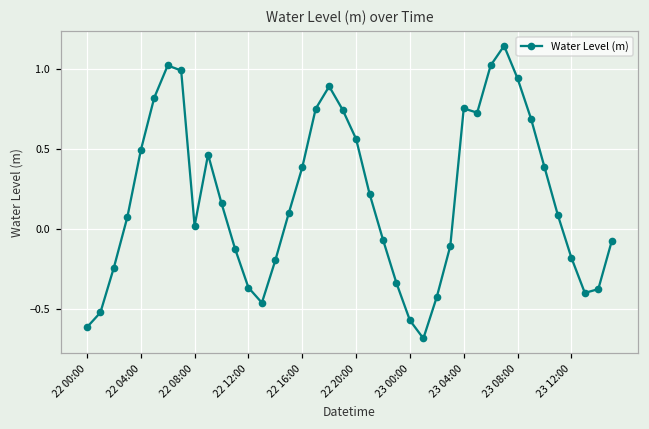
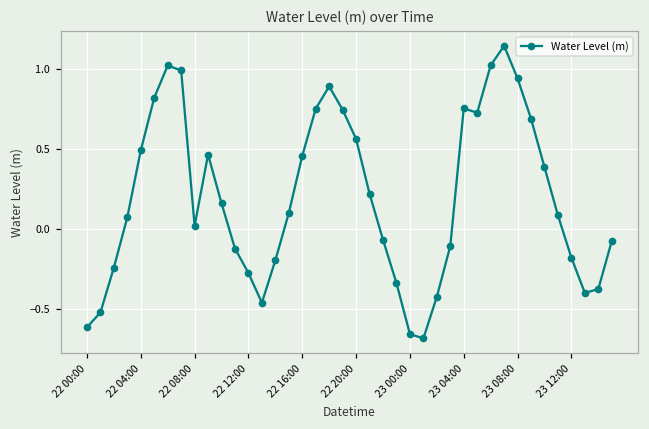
  {
    "22 00:00": -0.62,
    "22 04:00": 0.49,
    "22 08:00": 0.02,
-   "22 12:00": -0.37,
-   "22 16:00": 0.38,
+   "22 12:00": -0.28,
+   "22 16:00": 0.45,
    "22 20:00": 0.56,
-   "23 00:00": -0.57,
+   "23 00:00": -0.66,
    "23 04:00": 0.75,
    "23 08:00": 0.94,
    "23 12:00": -0.18
  }
